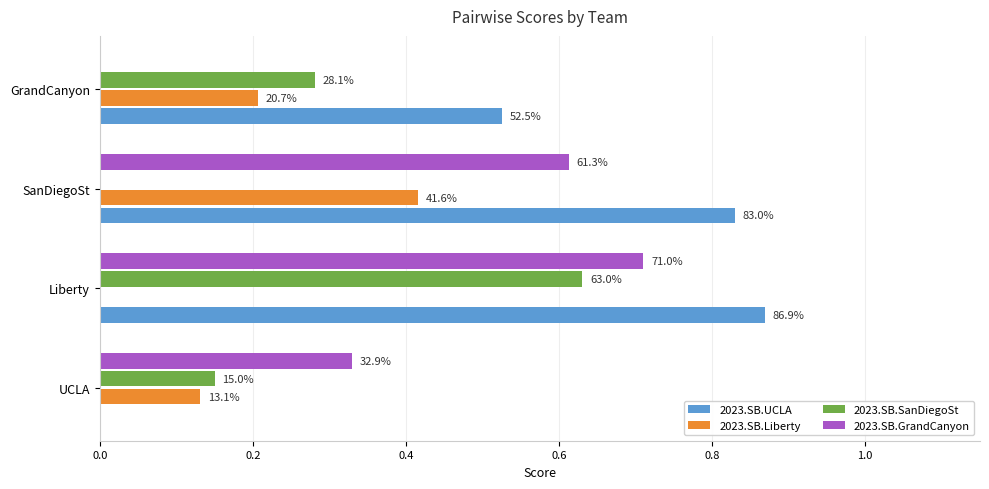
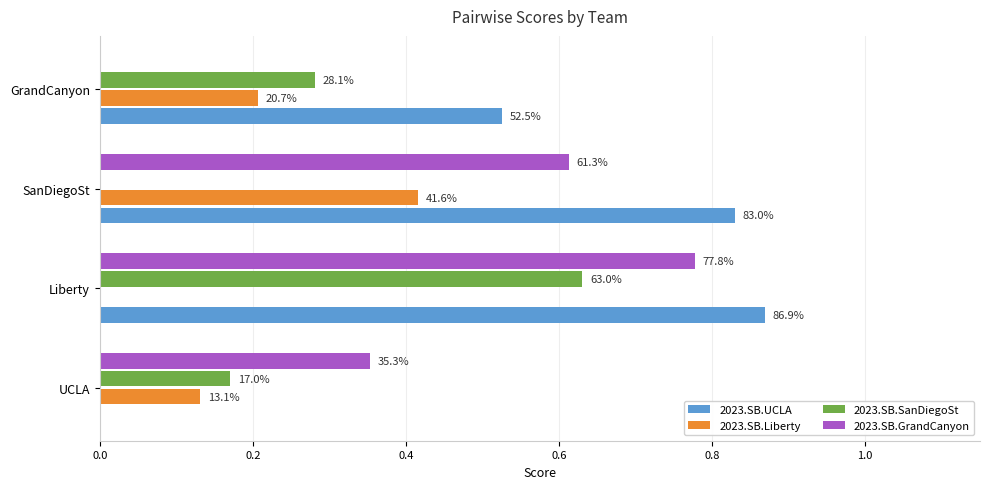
  {
    "2023.SB.UCLA": {
      "GrandCanyon": "52.5%",
      "SanDiegoSt": "83.0%",
      "Liberty": "86.9%"
    },
    "2023.SB.Liberty": {
      "GrandCanyon": "20.7%",
      "SanDiegoSt": "41.6%",
      "UCLA": "13.1%"
    },
    "2023.SB.SanDiegoSt": {
      "GrandCanyon": "28.1%",
      "Liberty": "63.0%",
-     "UCLA": "15.0%"
+     "UCLA": "17.0%"
    },
    "2023.SB.GrandCanyon": {
      "SanDiegoSt": "61.3%",
-     "Liberty": "71.0%",
-     "UCLA": "32.9%"
+     "Liberty": "77.8%",
+     "UCLA": "35.3%"
    }
  }
